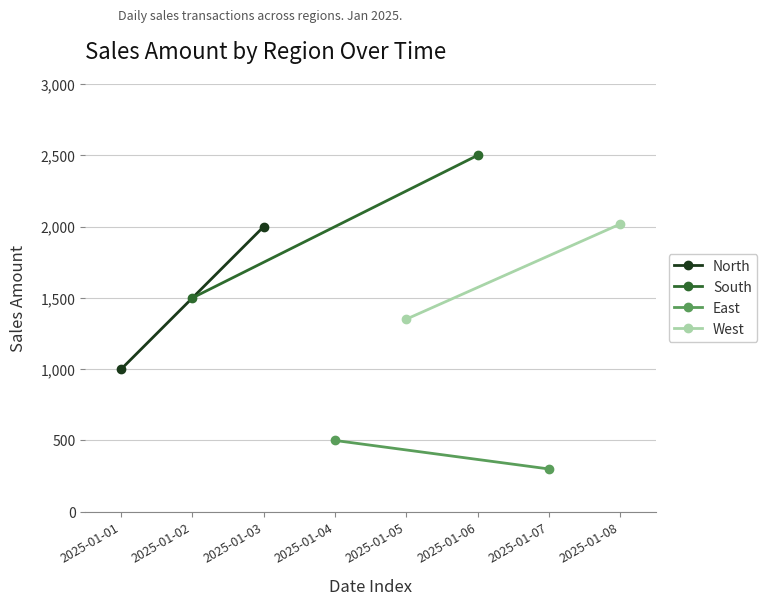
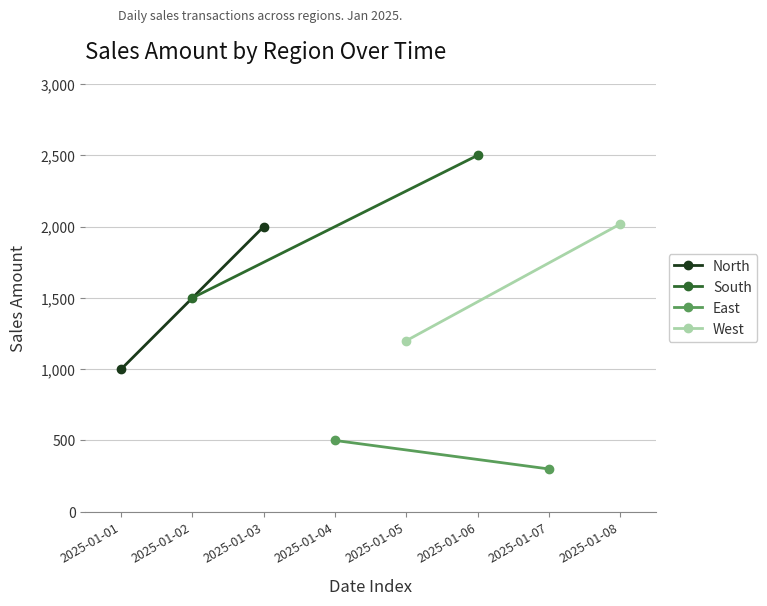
  {
    "East": {
      "2025-01-04": "500",
      "2025-01-07": "300"
    },
    "West": {
-     "2025-01-05": "1,350",
+     "2025-01-05": "1,200",
      "2025-01-08": "2,020"
    }
  }
